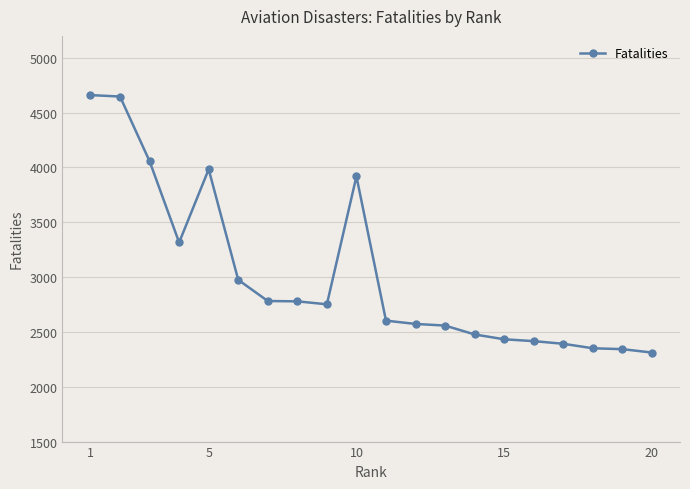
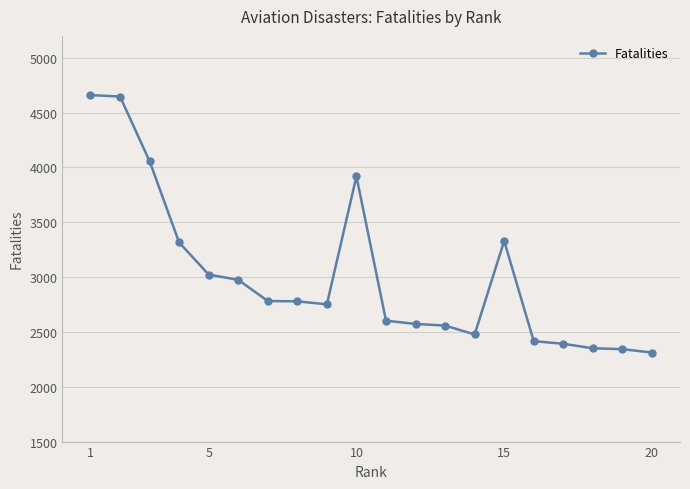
  {
    "1": 4660,
-   "5": 3980,
+   "5": 3020,
    "10": 3920,
-   "15": 2430,
+   "15": 3330,
    "20": 2310
  }
